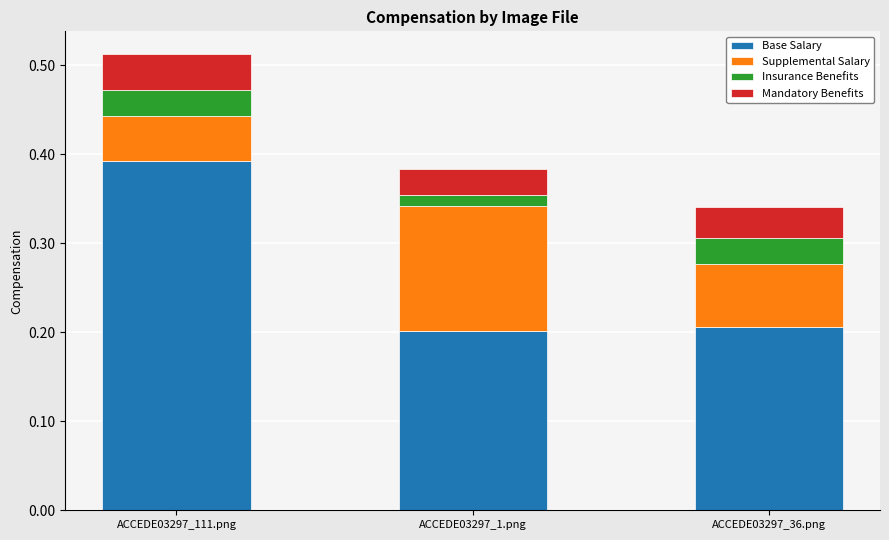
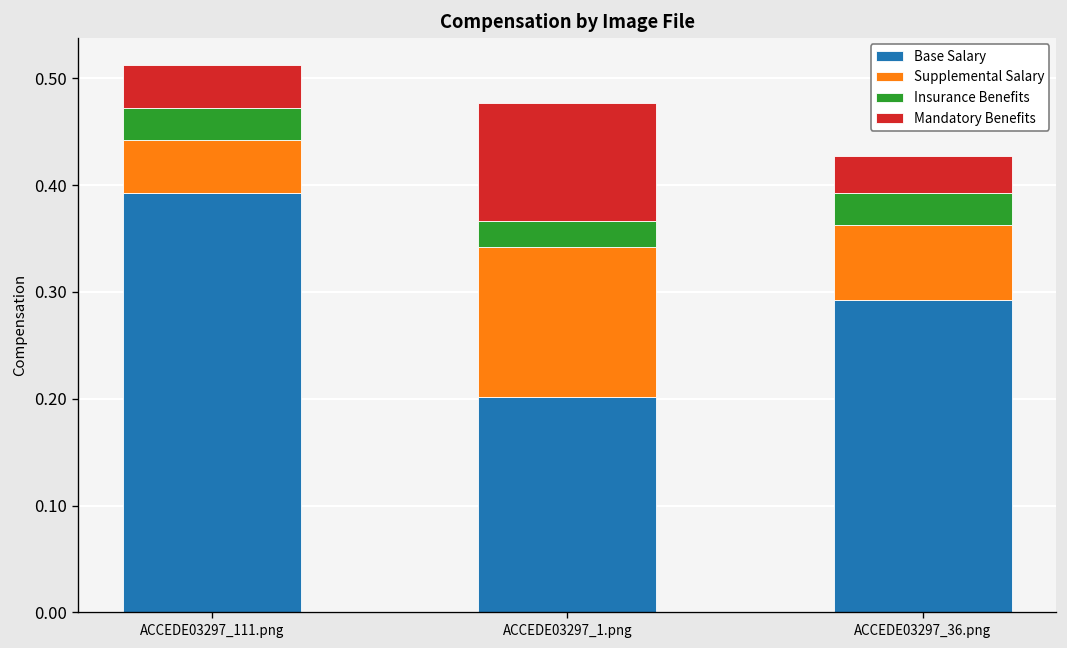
  {
    "Base Salary": {
      "ACCEDE03297_111.png": 0.39,
      "ACCEDE03297_1.png": 0.20,
-     "ACCEDE03297_36.png": 0.21
+     "ACCEDE03297_36.png": 0.29
    },
    "Supplemental Salary": {
      "ACCEDE03297_111.png": 0.05,
      "ACCEDE03297_1.png": 0.14,
      "ACCEDE03297_36.png": 0.07
    },
    "Insurance Benefits": {
      "ACCEDE03297_111.png": 0.03,
-     "ACCEDE03297_1.png": 0.01,
+     "ACCEDE03297_1.png": 0.03,
      "ACCEDE03297_36.png": 0.03
    },
    "Mandatory Benefits": {
      "ACCEDE03297_111.png": 0.04,
-     "ACCEDE03297_1.png": 0.03,
+     "ACCEDE03297_1.png": 0.11,
      "ACCEDE03297_36.png": 0.04
    }
  }
